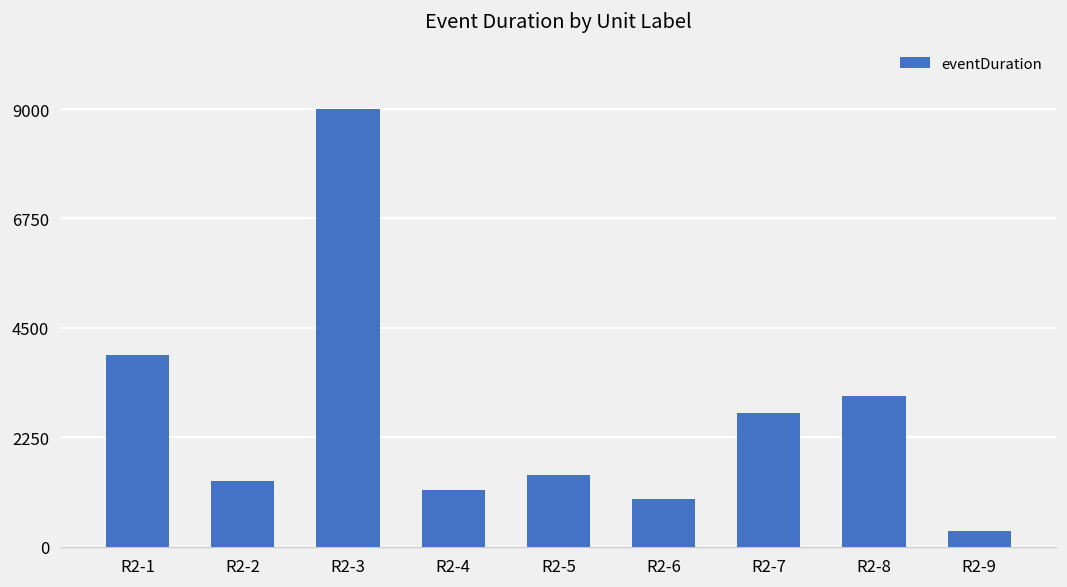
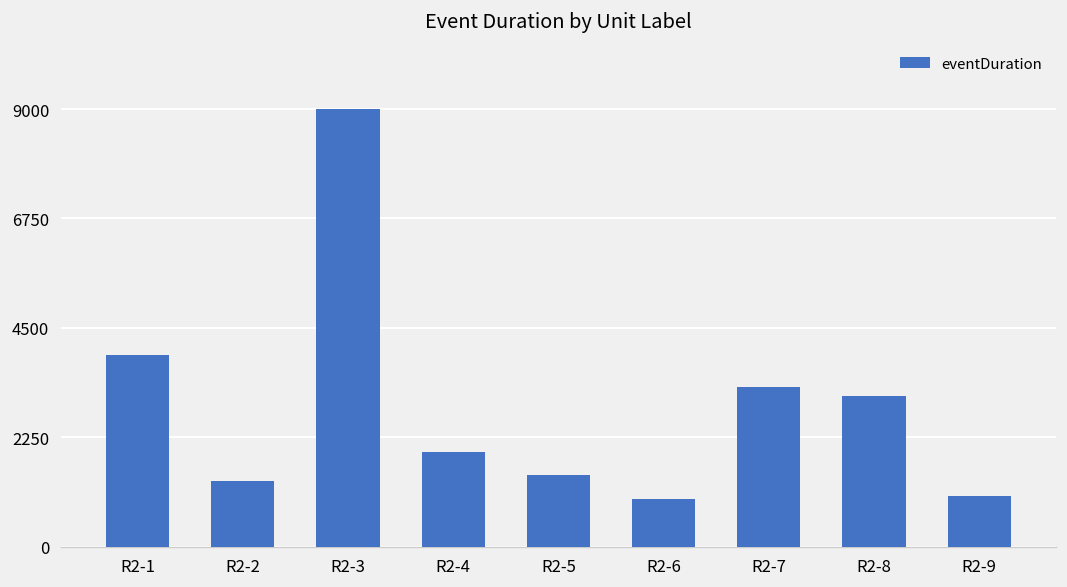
  {
    "R2-1": 3900,
    "R2-2": 1300,
    "R2-3": 9000,
-   "R2-4": 1200,
+   "R2-4": 1900,
    "R2-5": 1500,
    "R2-6": 1000,
-   "R2-7": 2700,
+   "R2-7": 3300,
    "R2-8": 3100,
-   "R2-9": 300
+   "R2-9": 1000
  }
